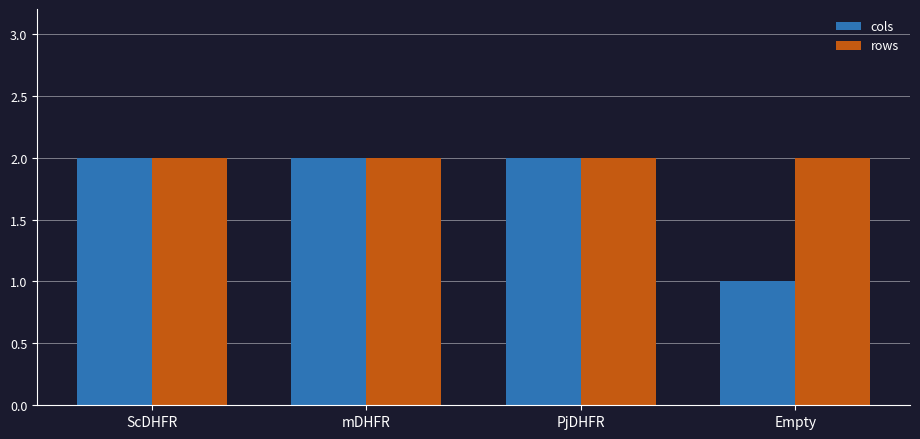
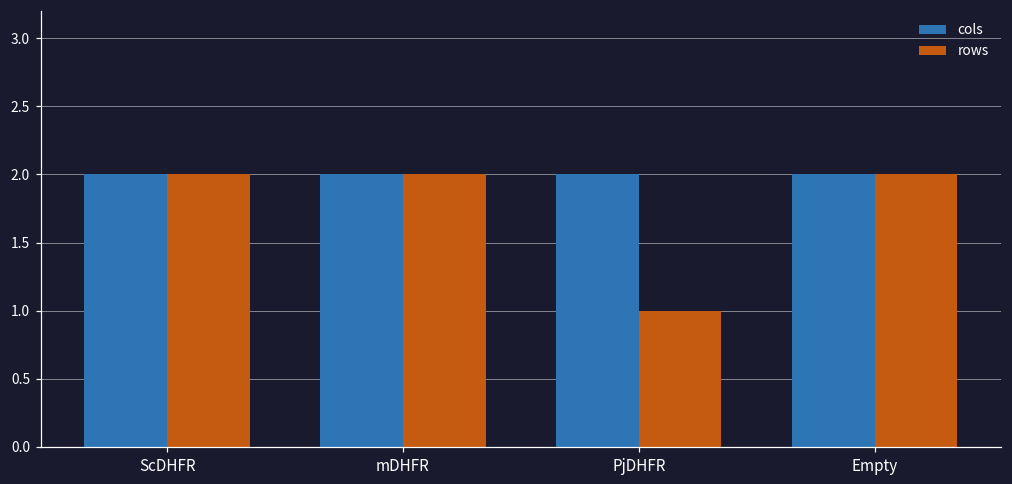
  {
    "cols": {
      "ScDHFR": 2,
      "mDHFR": 2,
      "PjDHFR": 2,
-     "Empty": 1
+     "Empty": 2
    },
    "rows": {
      "ScDHFR": 2,
      "mDHFR": 2,
-     "PjDHFR": 2,
+     "PjDHFR": 1,
      "Empty": 2
    }
  }
